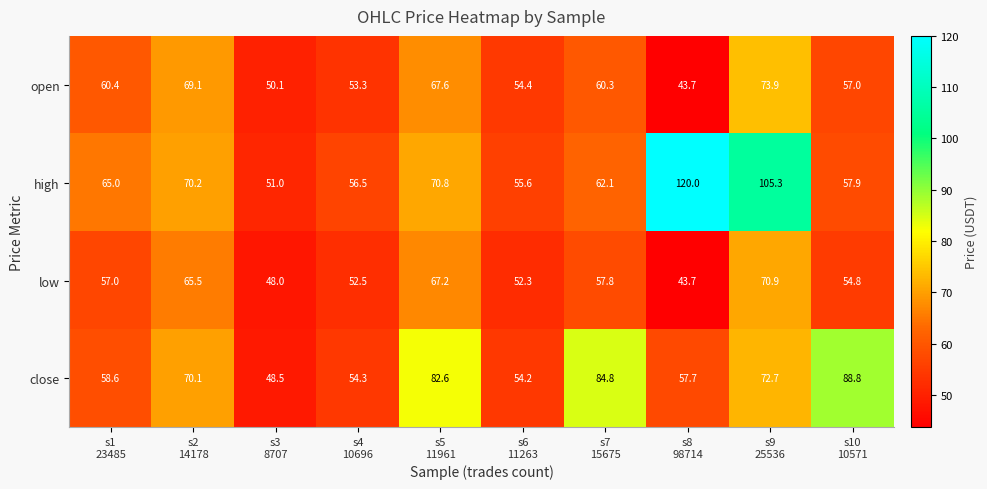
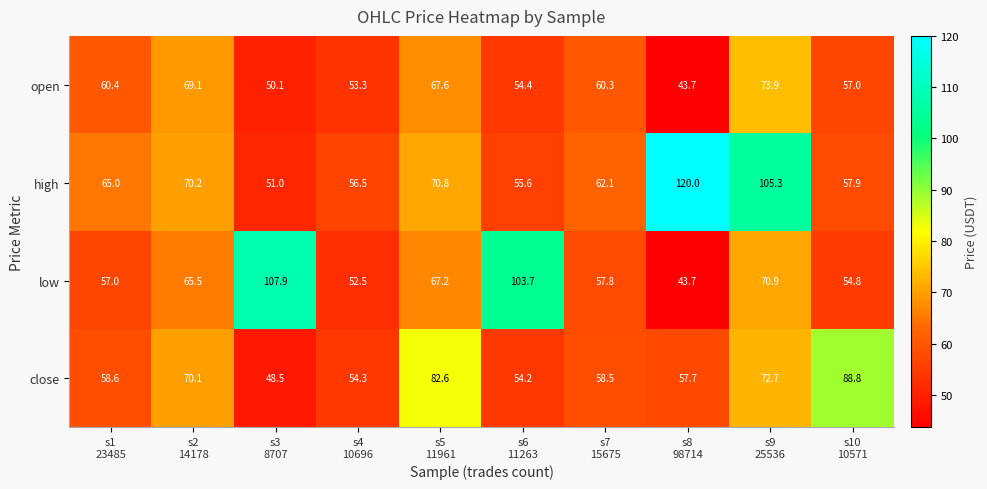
  {
    "open": {
      "s1 23485": 60.4,
      "s2 14178": 69.1,
      "s3 8707": 50.1,
      "s4 10696": 53.3,
      "s5 11961": 67.6,
      "s6 11263": 54.4,
      "s7 15675": 60.3,
      "s8 98714": 43.7,
      "s9 25536": 73.9,
      "s10 10571": 57.0
    },
    "high": {
      "s1 23485": 65.0,
      "s2 14178": 70.2,
      "s3 8707": 51.0,
      "s4 10696": 56.5,
      "s5 11961": 70.8,
      "s6 11263": 55.6,
      "s7 15675": 62.1,
      "s8 98714": 120.0,
      "s9 25536": 105.3,
      "s10 10571": 57.9
    },
    "low": {
      "s1 23485": 57.0,
      "s2 14178": 65.5,
-     "s3 8707": 48.0,
+     "s3 8707": 107.9,
      "s4 10696": 52.5,
      "s5 11961": 67.2,
-     "s6 11263": 52.3,
+     "s6 11263": 103.7,
      "s7 15675": 57.8,
      "s8 98714": 43.7,
      "s9 25536": 70.9,
      "s10 10571": 54.8
    },
    "close": {
      "s1 23485": 58.6,
      "s2 14178": 70.1,
      "s3 8707": 48.5,
      "s4 10696": 54.3,
      "s5 11961": 82.6,
      "s6 11263": 54.2,
-     "s7 15675": 84.8,
+     "s7 15675": 58.5,
      "s8 98714": 57.7,
      "s9 25536": 72.7,
      "s10 10571": 88.8
    }
  }
